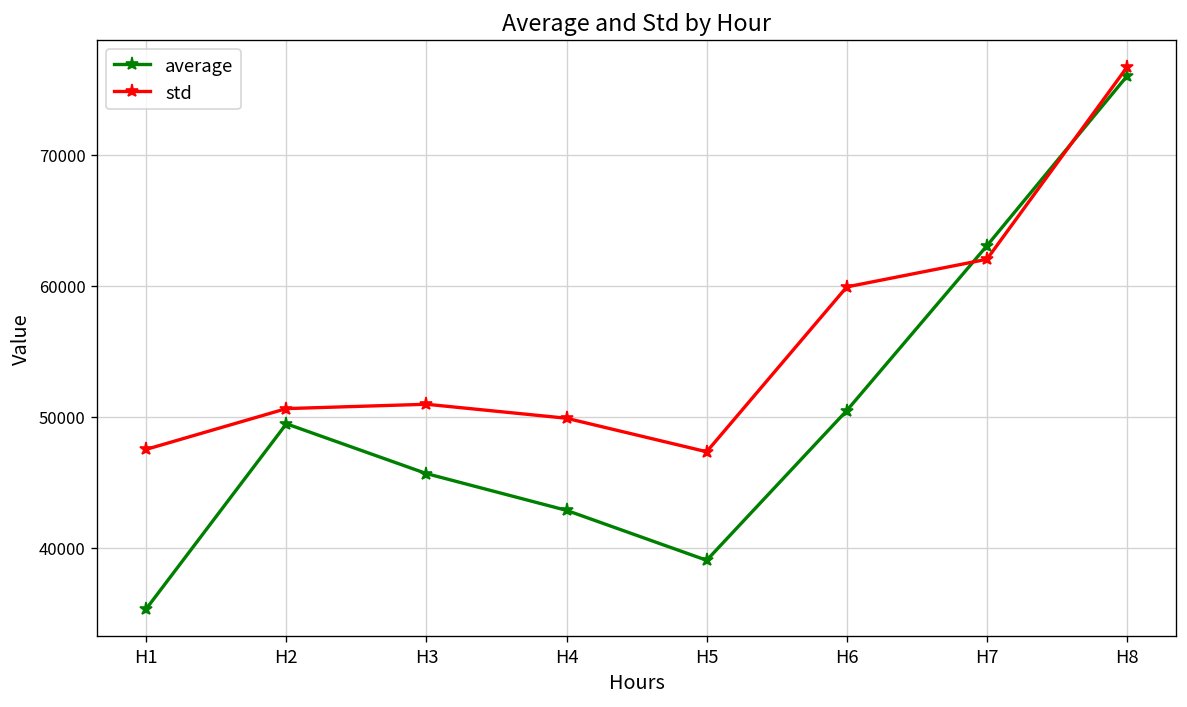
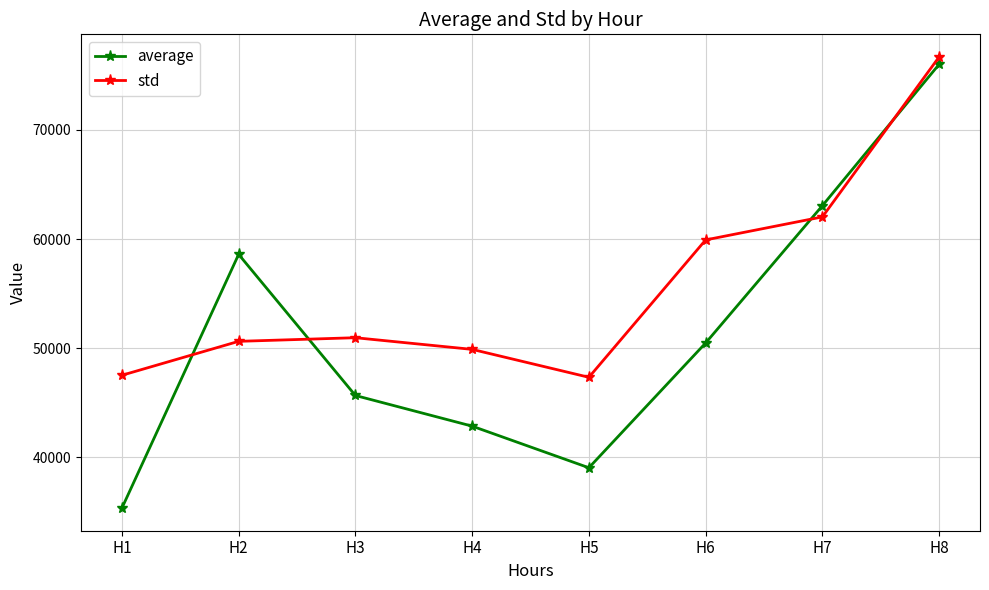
  {
    "average": {
      "H1": 35300,
-     "H2": 49500,
+     "H2": 58600,
      "H3": 45700,
      "H4": 42900,
      "H5": 39000,
      "H6": 50500,
      "H7": 63100,
      "H8": 76000
    },
    "std": {
      "H1": 47500,
      "H2": 50600,
      "H3": 51000,
      "H4": 49900,
      "H5": 47300,
      "H6": 59900,
      "H7": 62000,
      "H8": 76700
    }
  }
